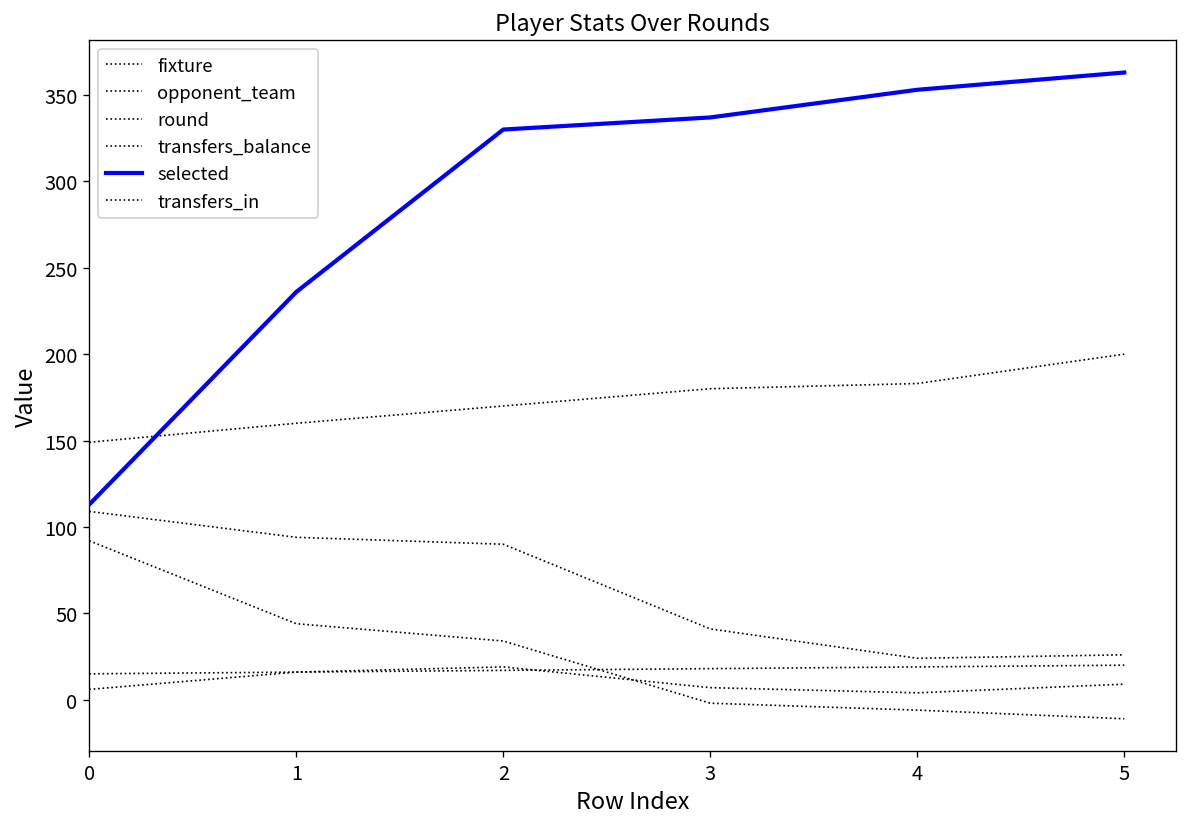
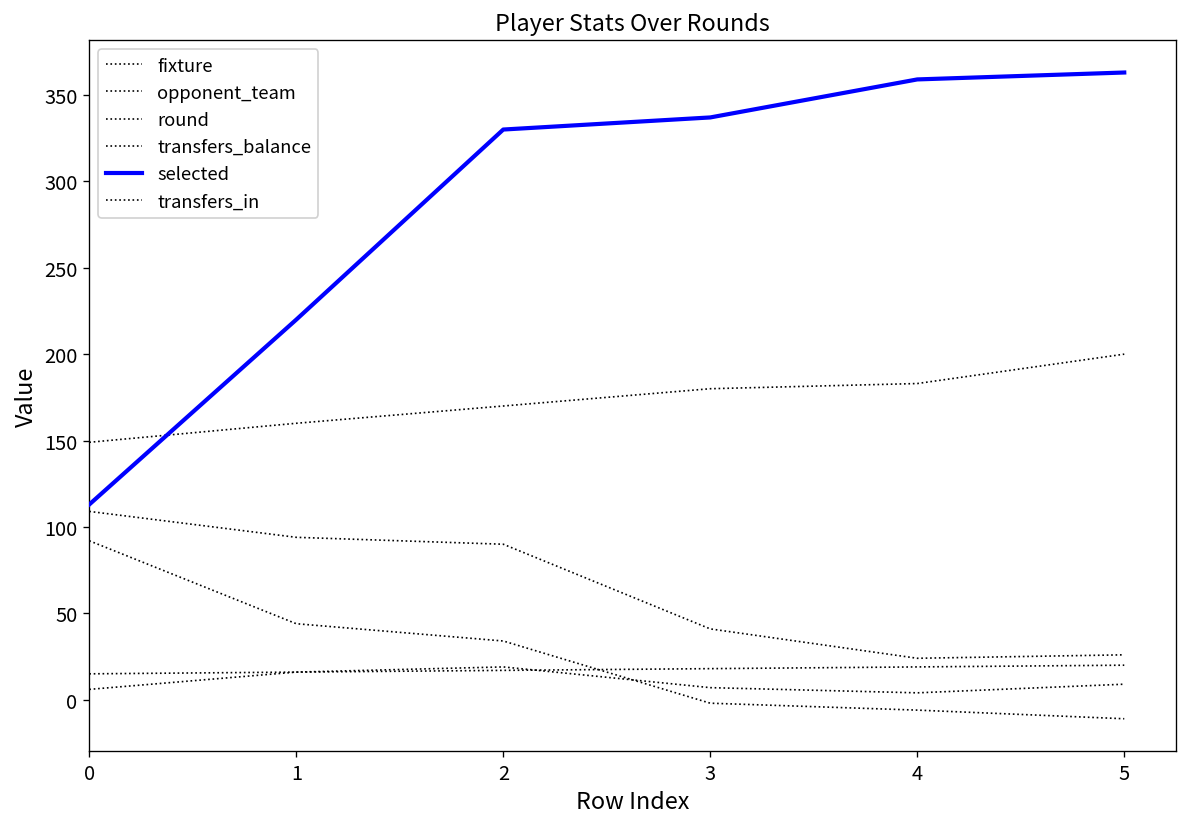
  {
    "selected": {
      "0": 113,
-     "1": 236,
+     "1": 220,
      "2": 330,
      "3": 337,
-     "4": 353,
+     "4": 359,
      "5": 363
    }
  }
